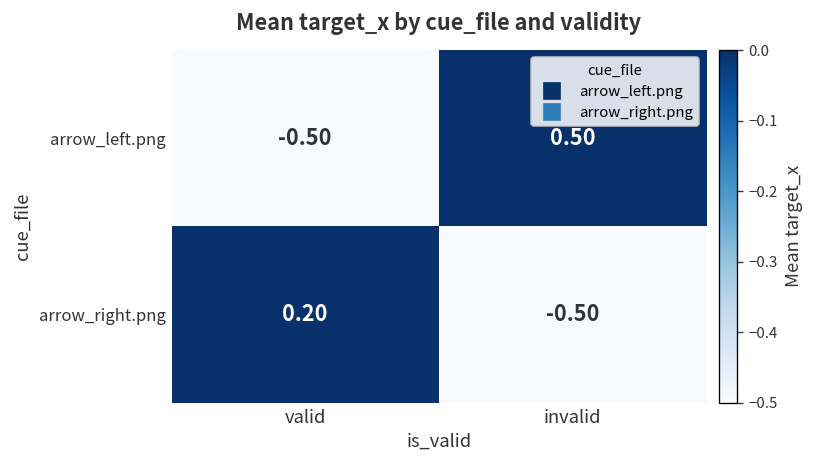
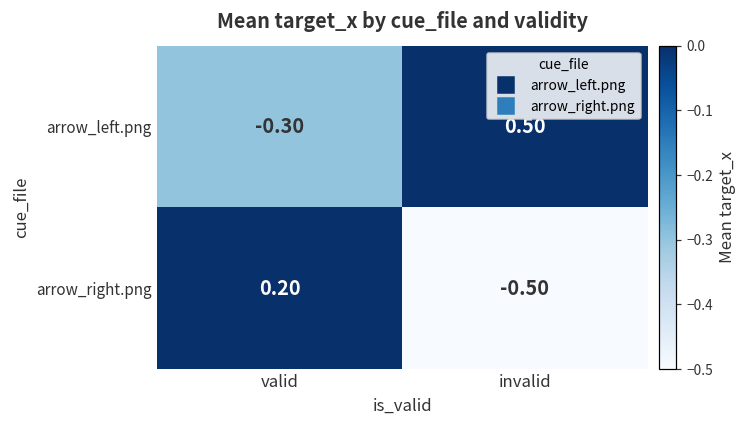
  {
    "arrow_left.png": {
-     "valid": -0.50
+     "valid": -0.30
    },
    "arrow_right.png": {
      "valid": 0.20,
      "invalid": -0.50
    }
  }
